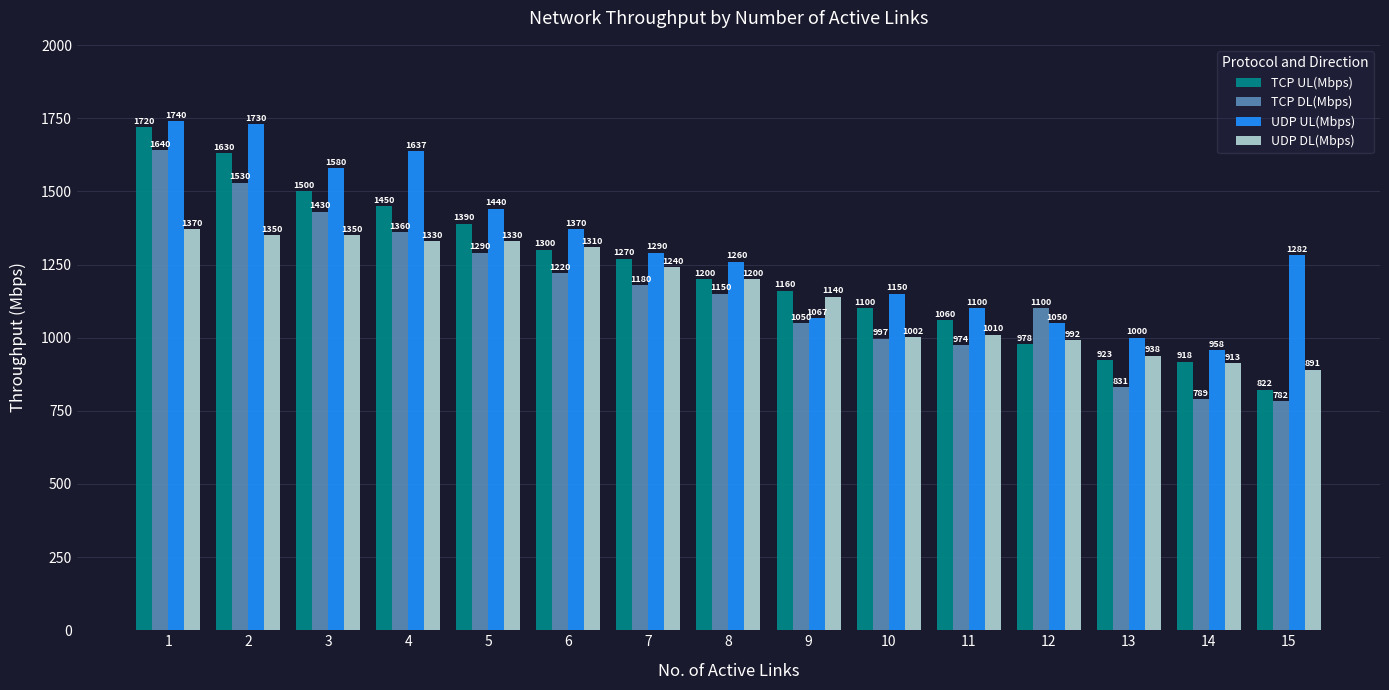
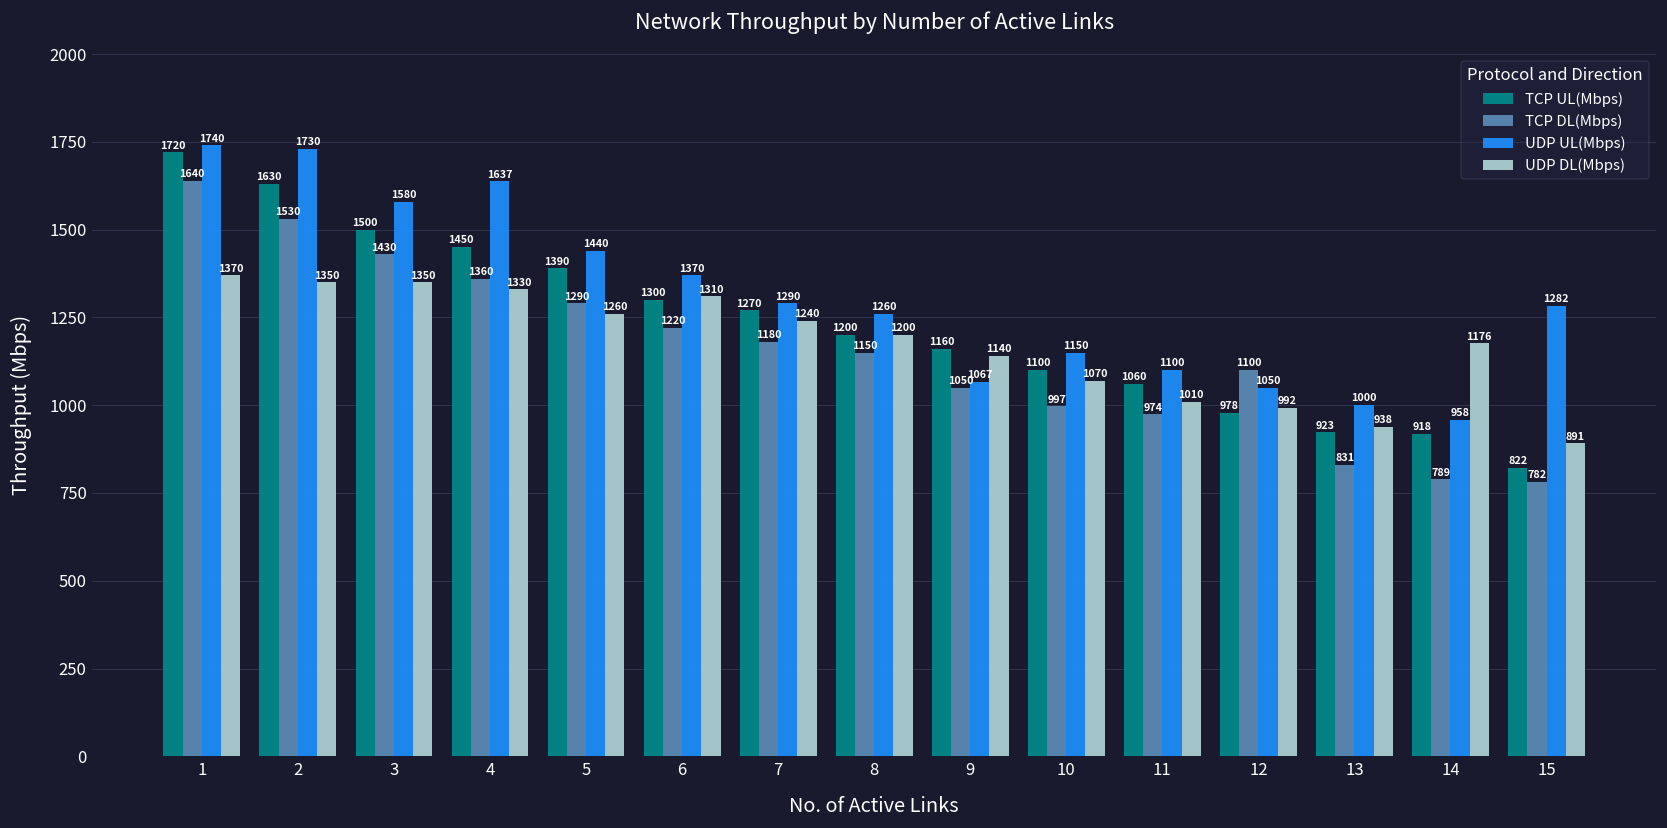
  {
    "TCP UL(Mbps)": {
      "1": 1720,
      "2": 1630,
      "3": 1500,
      "4": 1450,
      "5": 1390,
      "6": 1300,
      "7": 1270,
      "8": 1200,
      "9": 1160,
      "10": 1100,
      "11": 1060,
      "12": 978,
      "13": 923,
      "14": 918,
      "15": 822
    },
    "TCP DL(Mbps)": {
      "1": 1640,
      "2": 1530,
      "3": 1430,
      "4": 1360,
      "5": 1290,
      "6": 1220,
      "7": 1180,
      "8": 1150,
      "9": 1050,
      "10": 997,
      "11": 974,
      "12": 1100,
      "13": 831,
      "14": 789,
      "15": 782
    },
    "UDP UL(Mbps)": {
      "1": 1740,
      "2": 1730,
      "3": 1580,
      "4": 1637,
      "5": 1440,
      "6": 1370,
      "7": 1290,
      "8": 1260,
      "9": 1067,
      "10": 1150,
      "11": 1100,
      "12": 1050,
      "13": 1000,
      "14": 958,
      "15": 1282
    },
    "UDP DL(Mbps)": {
      "1": 1370,
      "2": 1350,
      "3": 1350,
      "4": 1330,
-     "5": 1330,
+     "5": 1260,
      "6": 1310,
      "7": 1240,
      "8": 1200,
      "9": 1140,
-     "10": 1002,
+     "10": 1070,
      "11": 1010,
      "12": 992,
      "13": 938,
-     "14": 913,
+     "14": 1176,
      "15": 891
    }
  }
